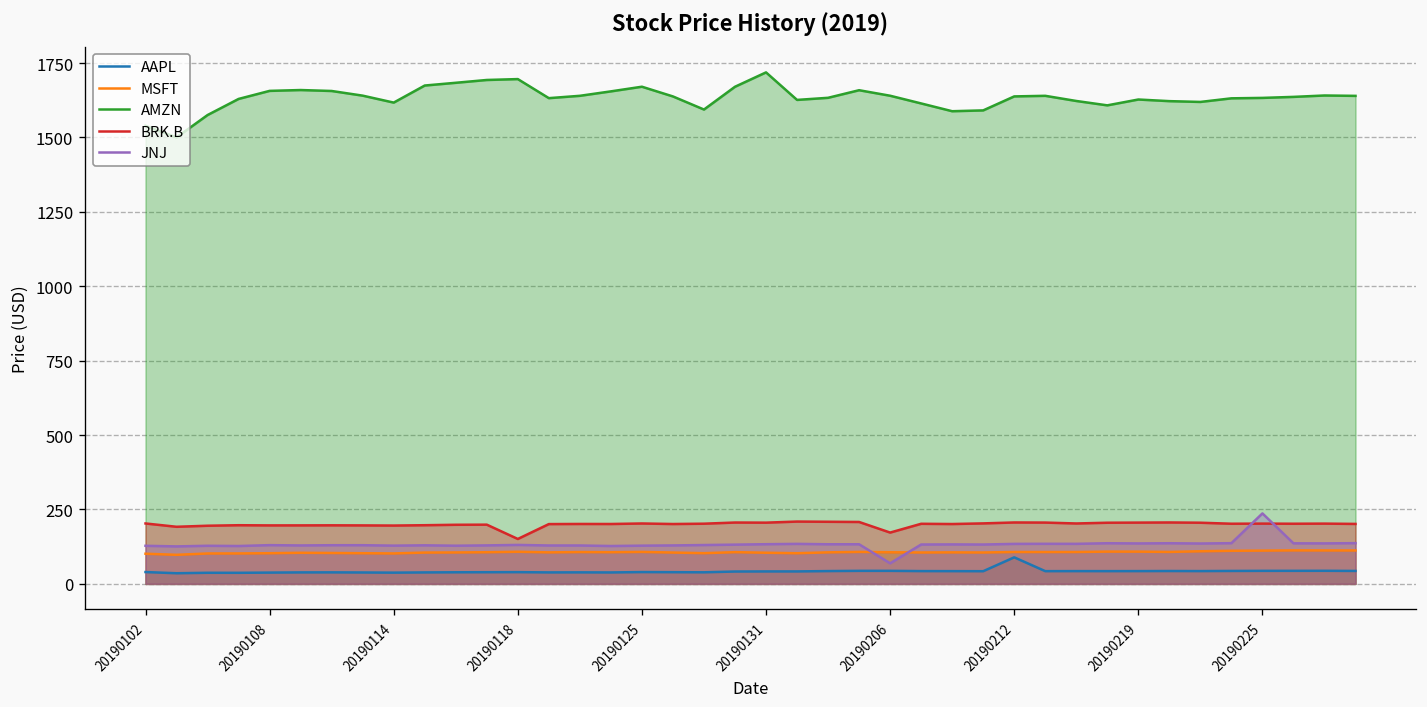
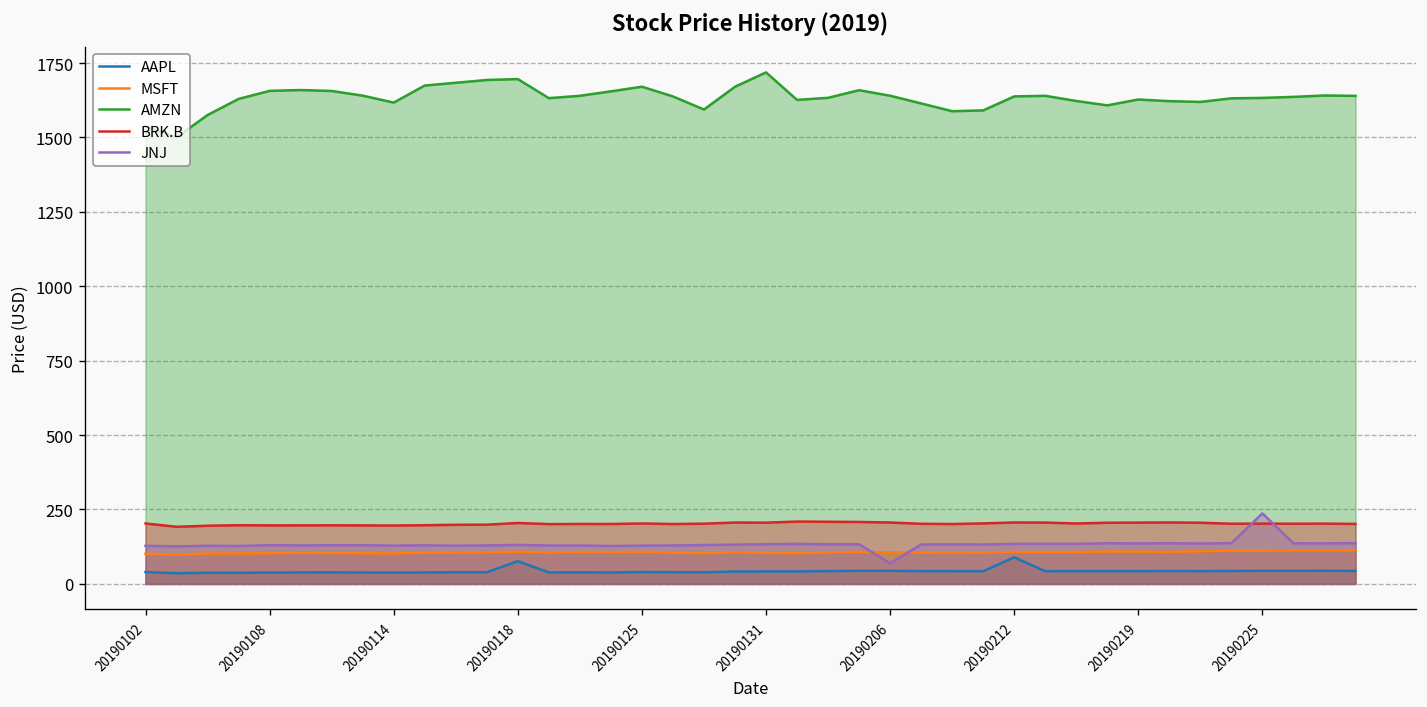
  {
    "AAPL": {
      "20190102": 40,
      "20190108": 40,
      "20190114": 40,
-     "20190118": 40,
+     "20190118": 80,
      "20190125": 40,
      "20190131": 40,
      "20190206": 40,
      "20190212": 90,
      "20190219": 40,
      "20190225": 40
    },
    "MSFT": {
      "20190102": 100,
      "20190108": 100,
      "20190114": 100,
      "20190118": 110,
      "20190125": 110,
      "20190131": 100,
      "20190206": 110,
      "20190212": 110,
      "20190219": 110,
      "20190225": 110
    },
    "AMZN": {
      "20190108": 1660,
      "20190114": 1620,
      "20190118": 1700,
      "20190125": 1670,
      "20190131": 1720,
      "20190206": 1640,
      "20190212": 1640,
      "20190219": 1630,
      "20190225": 1630
    },
    "BRK.B": {
      "20190102": 200,
      "20190108": 200,
      "20190114": 200,
-     "20190118": 150,
+     "20190118": 200,
      "20190125": 200,
      "20190131": 210,
-     "20190206": 170,
+     "20190206": 210,
      "20190212": 210,
      "20190219": 210,
      "20190225": 200
    },
    "JNJ": {
      "20190102": 130,
      "20190108": 130,
      "20190114": 130,
      "20190118": 130,
      "20190125": 130,
      "20190131": 130,
      "20190206": 70,
      "20190212": 130,
      "20190219": 140,
      "20190225": 240
    }
  }
